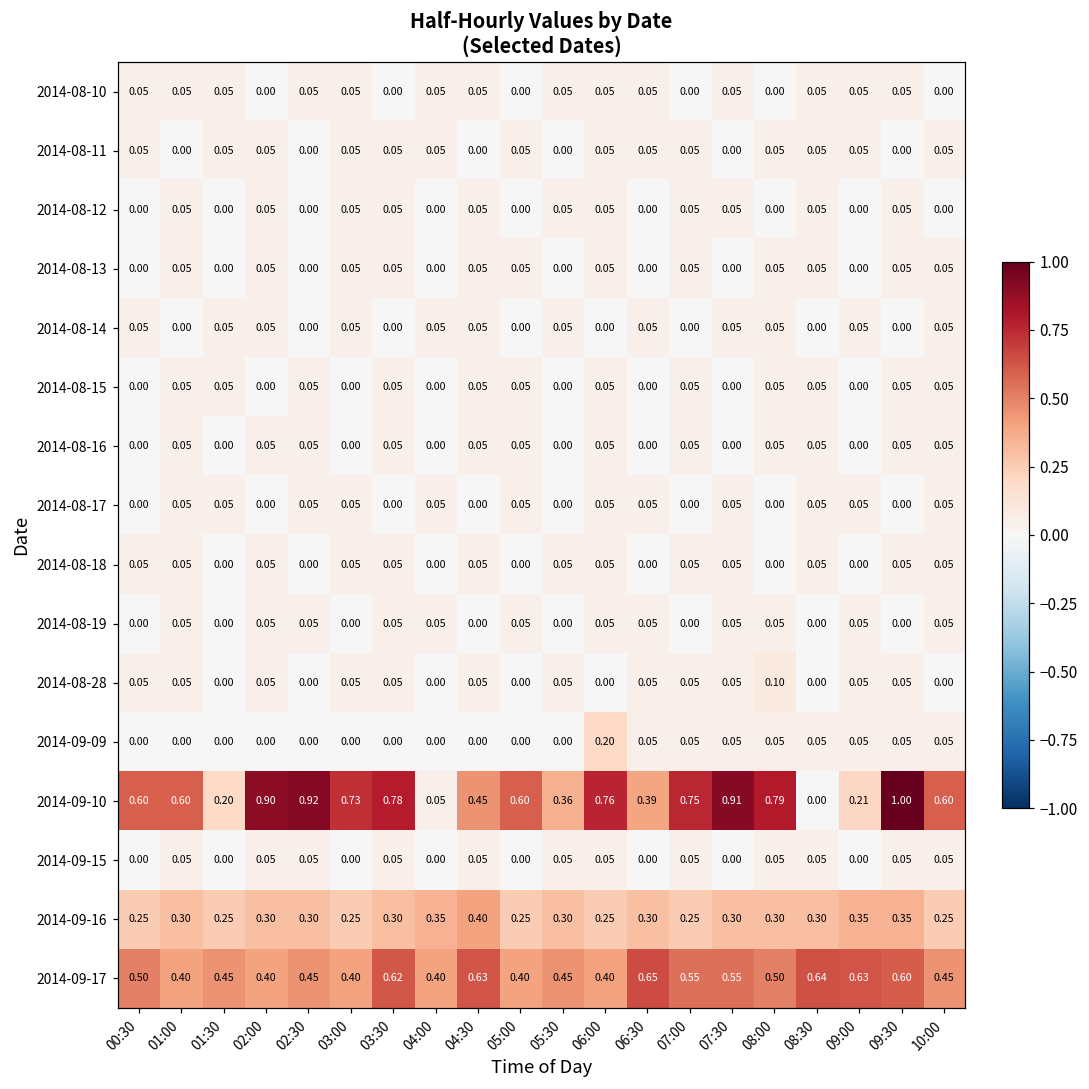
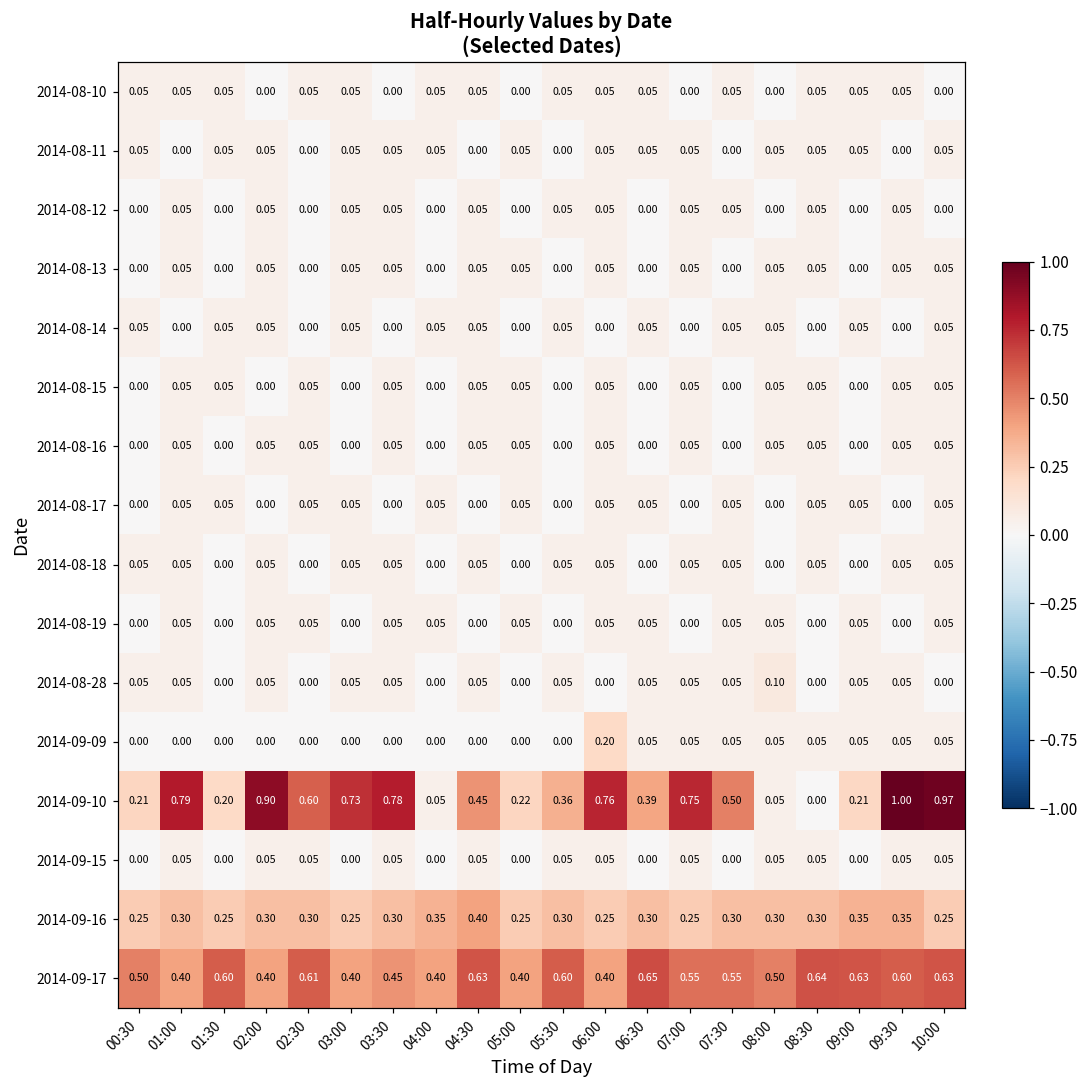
  {
    "2014-09-10": {
-     "00:30": 0.60,
-     "01:00": 0.60,
+     "00:30": 0.21,
+     "01:00": 0.79,
      "01:30": 0.20,
      "02:00": 0.90,
-     "02:30": 0.92,
+     "02:30": 0.60,
      "03:00": 0.73,
      "03:30": 0.78,
      "04:00": 0.05,
      "04:30": 0.45,
-     "05:00": 0.60,
+     "05:00": 0.22,
      "05:30": 0.36,
      "06:00": 0.76,
      "06:30": 0.39,
      "07:00": 0.75,
-     "07:30": 0.91,
-     "08:00": 0.79,
+     "07:30": 0.50,
+     "08:00": 0.05,
      "08:30": 0.00,
      "09:00": 0.21,
      "09:30": 1.00,
-     "10:00": 0.60
+     "10:00": 0.97
    },
    "2014-09-17": {
      "00:30": 0.50,
      "01:00": 0.40,
-     "01:30": 0.45,
+     "01:30": 0.60,
      "02:00": 0.40,
-     "02:30": 0.45,
+     "02:30": 0.61,
      "03:00": 0.40,
-     "03:30": 0.62,
+     "03:30": 0.45,
      "04:00": 0.40,
      "04:30": 0.63,
      "05:00": 0.40,
-     "05:30": 0.45,
+     "05:30": 0.60,
      "06:00": 0.40,
      "06:30": 0.65,
      "07:00": 0.55,
      "07:30": 0.55,
      "08:00": 0.50,
      "08:30": 0.64,
      "09:00": 0.63,
      "09:30": 0.60,
-     "10:00": 0.45
+     "10:00": 0.63
    }
  }
